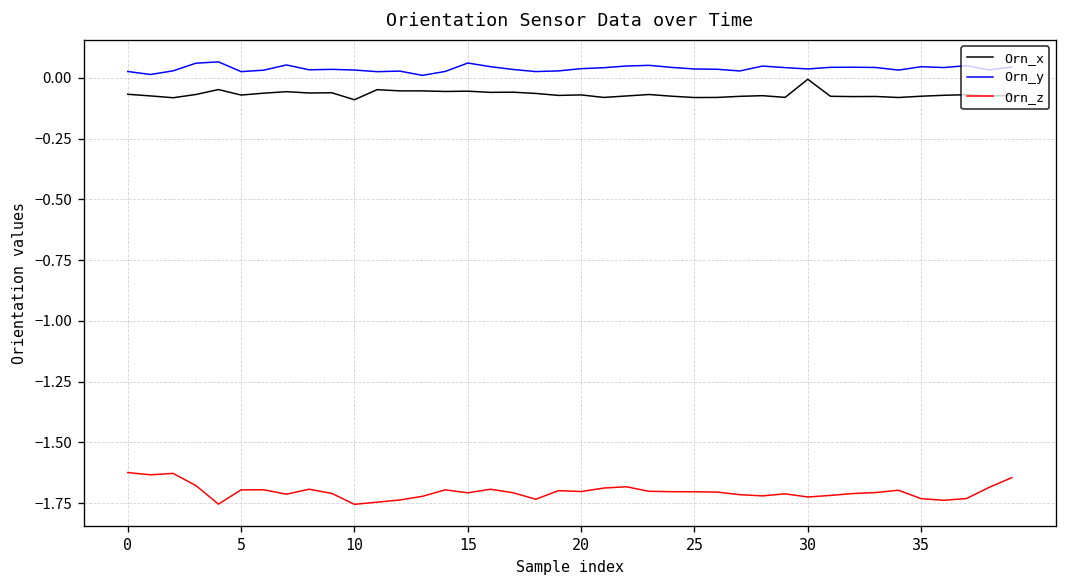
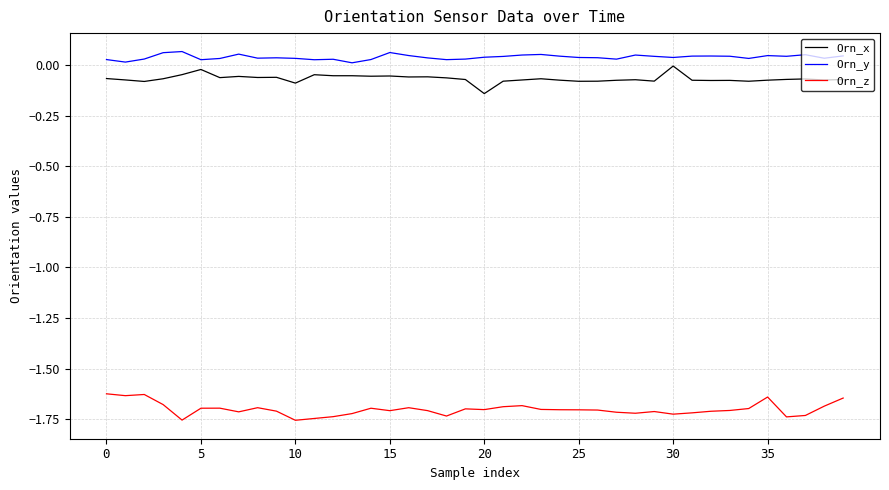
  {
    "Orn_x": {
      "0": -0.07,
-     "5": -0.07,
+     "5": -0.02,
      "10": -0.09,
      "15": -0.05,
-     "20": -0.07,
+     "20": -0.14,
      "25": -0.08,
      "30": -0.01,
      "35": -0.08
    },
    "Orn_y": {
      "0": 0.03,
      "5": 0.03,
      "10": 0.03,
      "15": 0.06,
      "20": 0.04,
      "25": 0.04,
      "30": 0.04,
      "35": 0.05
    },
    "Orn_z": {
      "0": -1.62,
      "5": -1.70,
      "10": -1.76,
      "15": -1.71,
      "20": -1.70,
      "25": -1.70,
      "30": -1.72,
-     "35": -1.73
+     "35": -1.64
    }
  }
